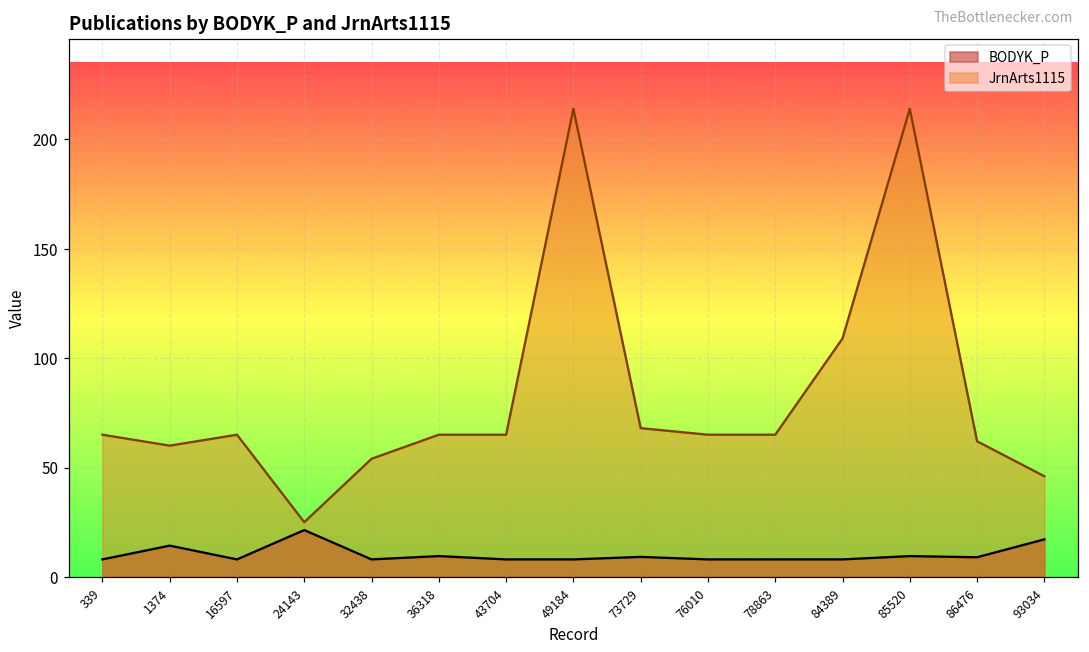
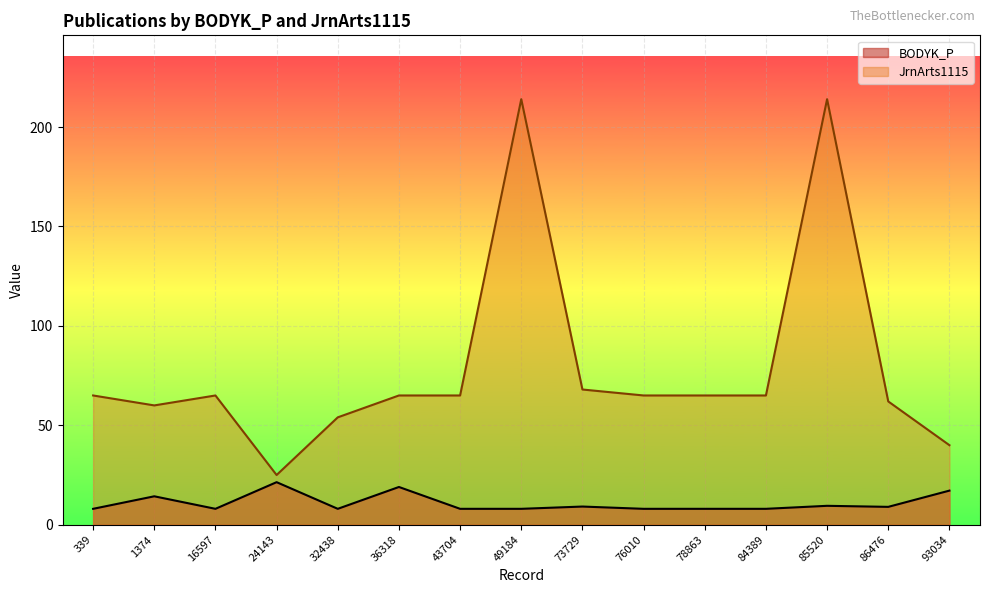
  {
    "BODYK_P": {
      "339": 8,
      "1374": 14,
      "16597": 8,
      "24143": 21,
      "32438": 8,
-     "36318": 10,
+     "36318": 19,
      "43704": 8,
      "49184": 8,
      "73729": 9,
      "76010": 8,
      "78863": 8,
      "84389": 8,
      "85520": 10,
      "86476": 9,
      "93034": 17
    },
    "JrnArts1115": {
      "339": 65,
      "1374": 60,
      "16597": 65,
      "24143": 25,
      "32438": 54,
      "36318": 65,
      "43704": 65,
      "49184": 214,
      "73729": 68,
      "76010": 65,
      "78863": 65,
-     "84389": 109,
+     "84389": 65,
      "85520": 214,
      "86476": 62,
-     "93034": 46
+     "93034": 40
    }
  }
